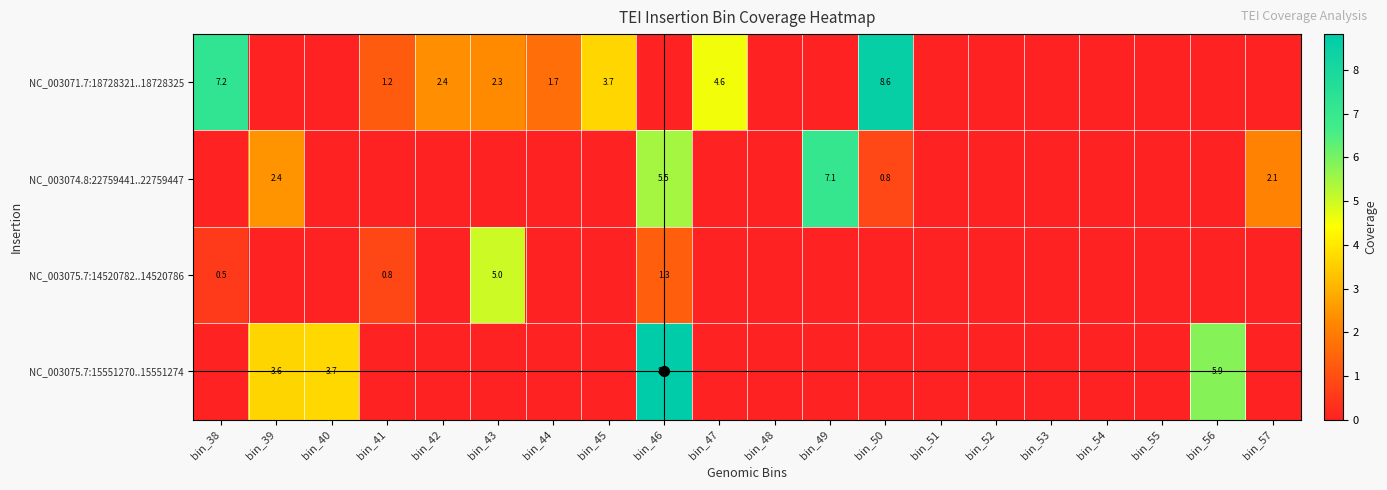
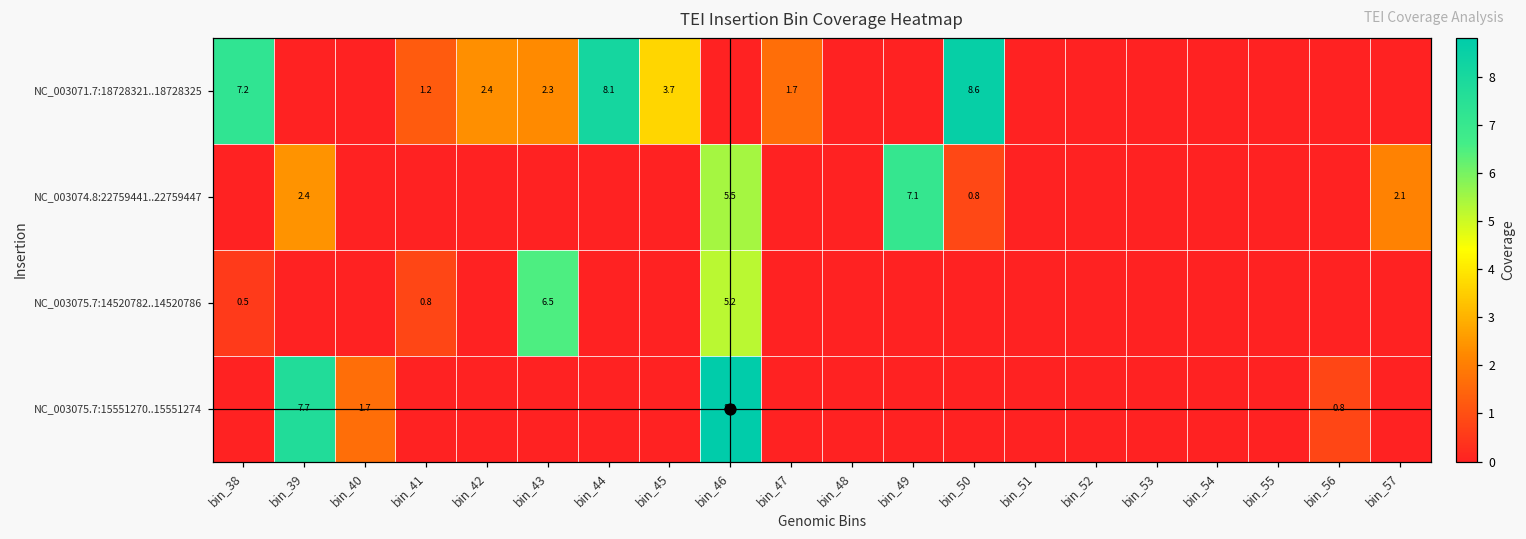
  {
    "NC_003071.7:18728321..18728325": {
      "bin_38": 7.2,
      "bin_41": 1.2,
      "bin_42": 2.4,
      "bin_43": 2.3,
-     "bin_44": 1.7,
+     "bin_44": 8.1,
      "bin_45": 3.7,
-     "bin_47": 4.6,
+     "bin_47": 1.7,
      "bin_50": 8.6
    },
    "NC_003074.8:22759441..22759447": {
      "bin_39": 2.4,
      "bin_46": 5.5,
      "bin_49": 7.1,
      "bin_50": 0.8,
      "bin_57": 2.1
    },
    "NC_003075.7:14520782..14520786": {
      "bin_38": 0.5,
      "bin_41": 0.8,
-     "bin_43": 5.0,
-     "bin_46": 1.3
+     "bin_43": 6.5,
+     "bin_46": 5.2
    },
    "NC_003075.7:15551270..15551274": {
-     "bin_39": 3.6,
-     "bin_40": 3.7,
-     "bin_56": 5.9
+     "bin_39": 7.7,
+     "bin_40": 1.7,
+     "bin_56": 0.8
    }
  }
